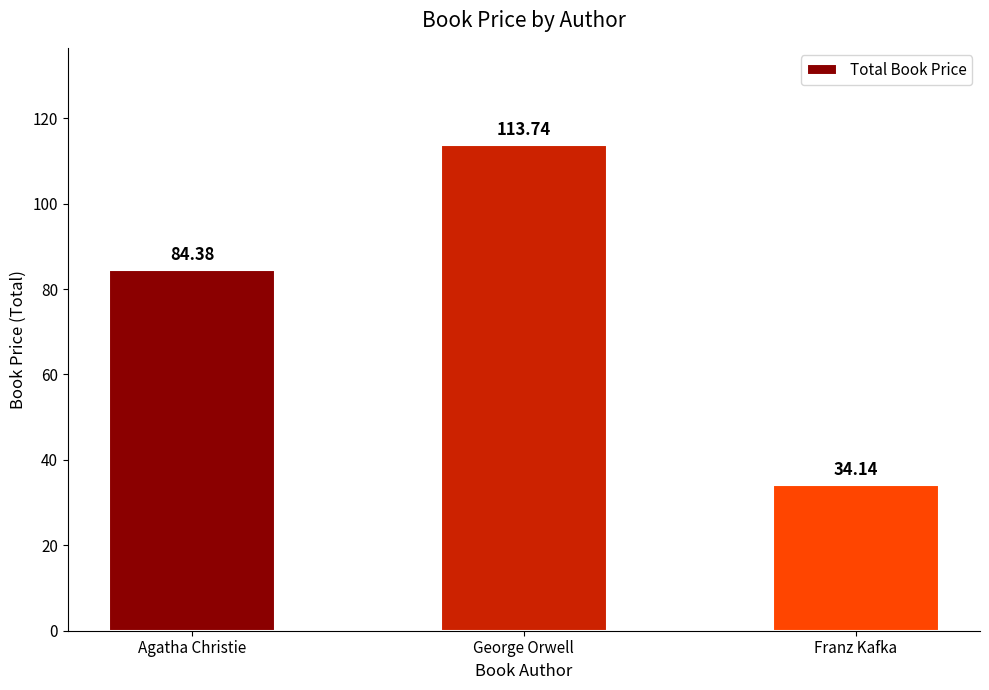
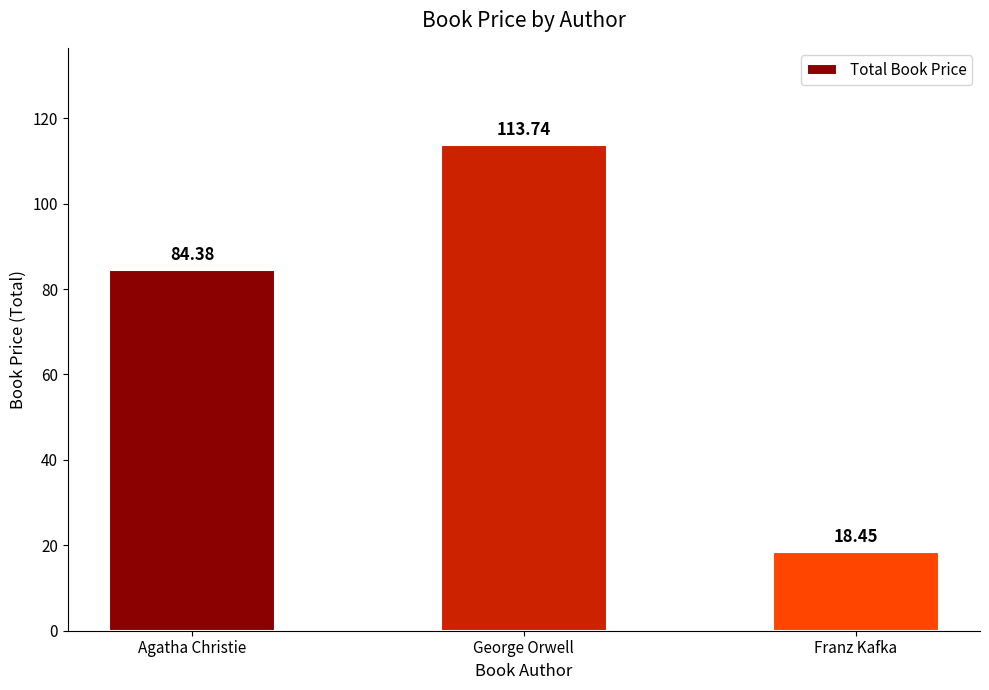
  {
    "Agatha Christie": 84.38,
    "George Orwell": 113.74,
-   "Franz Kafka": 34.14
+   "Franz Kafka": 18.45
  }
